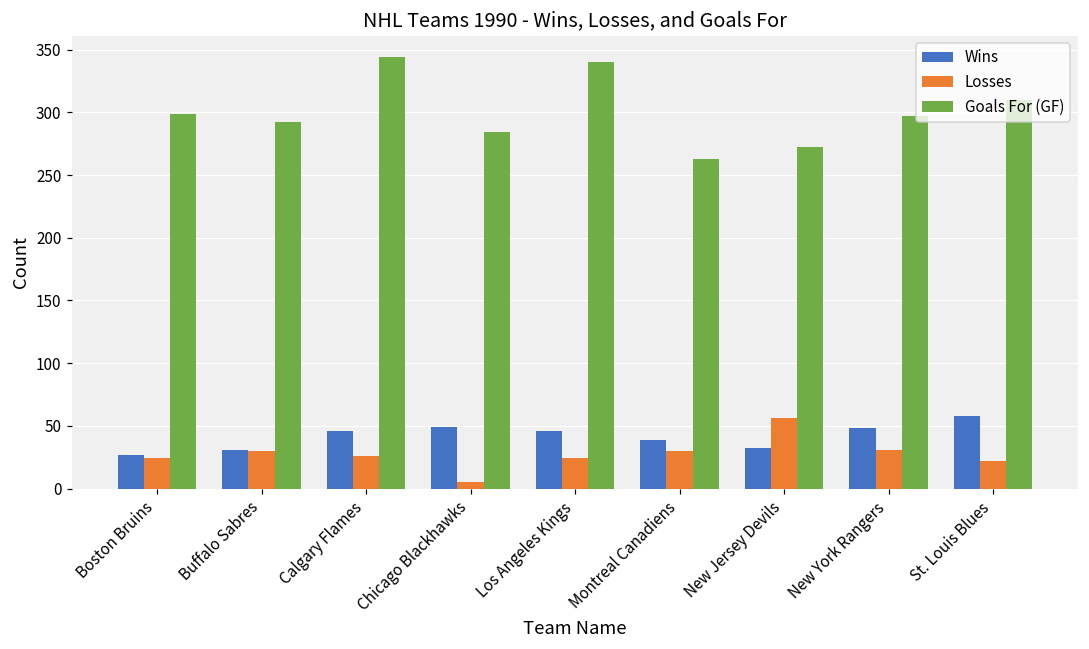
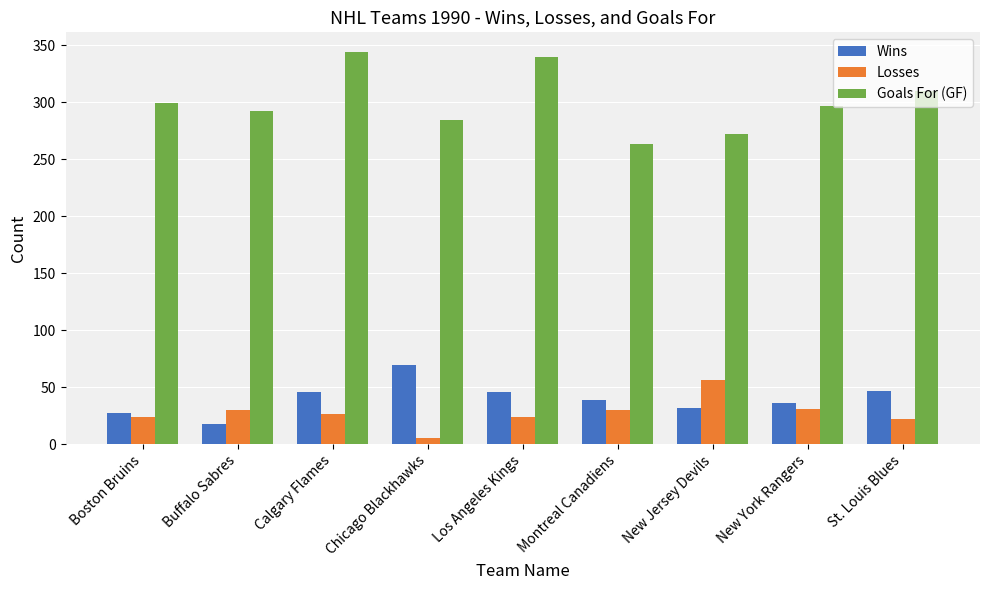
  {
    "Wins": {
      "Boston Bruins": 27,
-     "Buffalo Sabres": 31,
+     "Buffalo Sabres": 18,
      "Calgary Flames": 46,
-     "Chicago Blackhawks": 49,
+     "Chicago Blackhawks": 69,
      "Los Angeles Kings": 46,
      "Montreal Canadiens": 39,
      "New Jersey Devils": 32,
-     "New York Rangers": 48,
-     "St. Louis Blues": 58
+     "New York Rangers": 36,
+     "St. Louis Blues": 47
    },
    "Losses": {
      "Boston Bruins": 24,
      "Buffalo Sabres": 30,
      "Calgary Flames": 26,
      "Chicago Blackhawks": 5,
      "Los Angeles Kings": 24,
      "Montreal Canadiens": 30,
      "New Jersey Devils": 56,
      "New York Rangers": 31,
      "St. Louis Blues": 22
    },
    "Goals For (GF)": {
      "Boston Bruins": 299,
      "Buffalo Sabres": 292,
      "Calgary Flames": 344,
      "Chicago Blackhawks": 284,
      "Los Angeles Kings": 340,
      "Montreal Canadiens": 263,
      "New Jersey Devils": 272,
      "New York Rangers": 297
    }
  }
